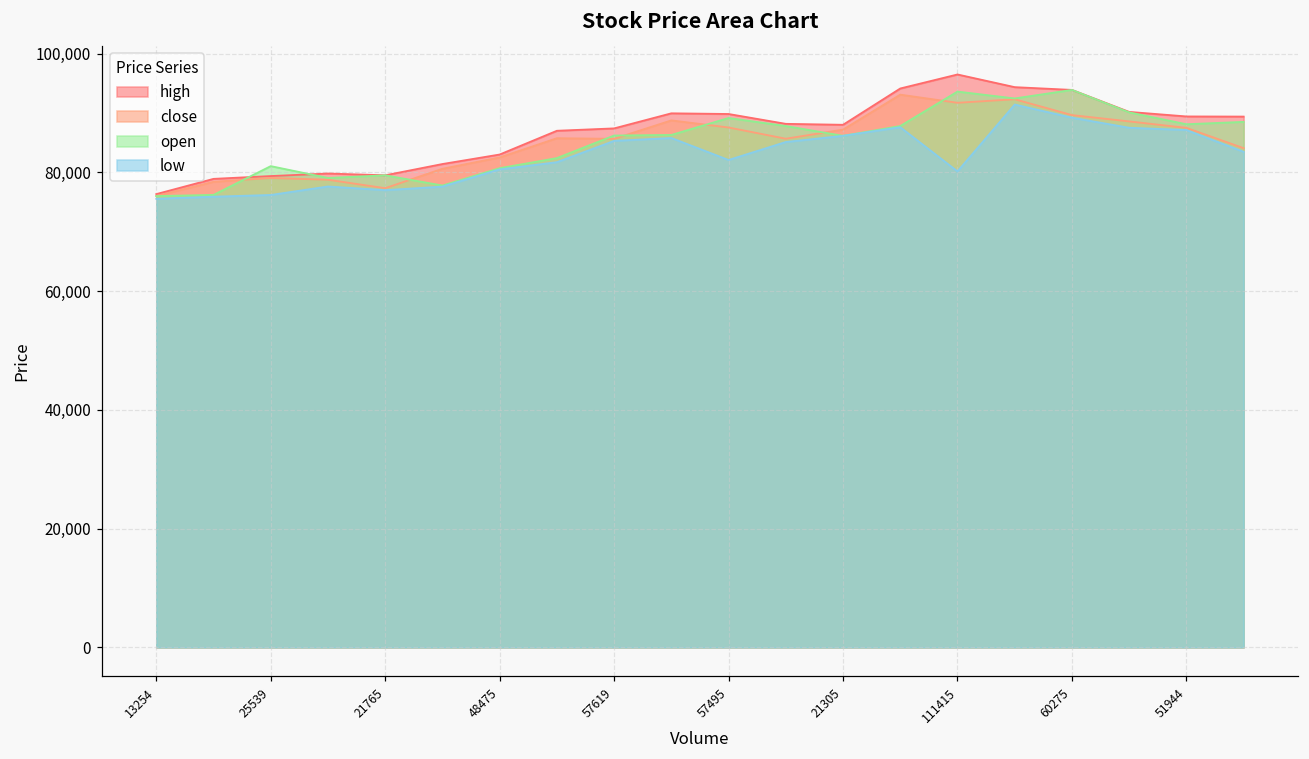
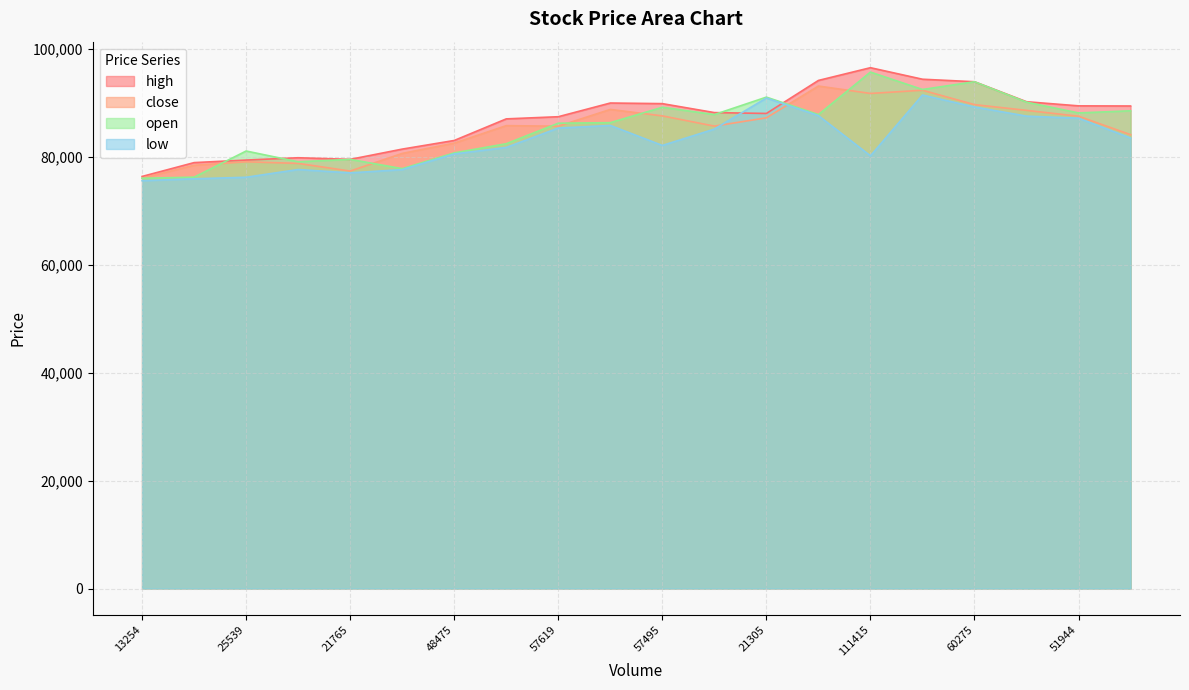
  {
    "open": {
      "25539": "81,000",
      "57619": "86,000",
      "57495": "89,000",
-     "21305": "86,000",
-     "111415": "94,000",
+     "21305": "91,000",
+     "111415": "96,000",
      "51944": "88,000"
    },
    "low": {
      "25539": "76,000",
      "57495": "82,000",
-     "21305": "86,000",
+     "21305": "91,000",
      "111415": "80,000"
    }
  }
